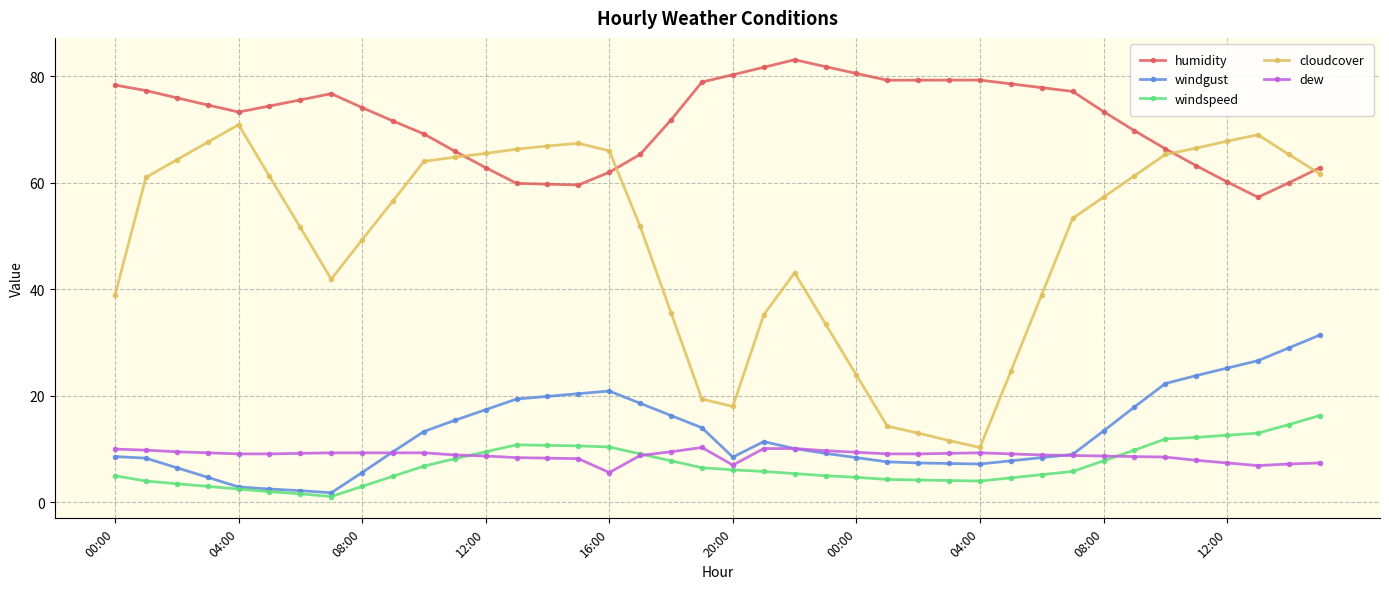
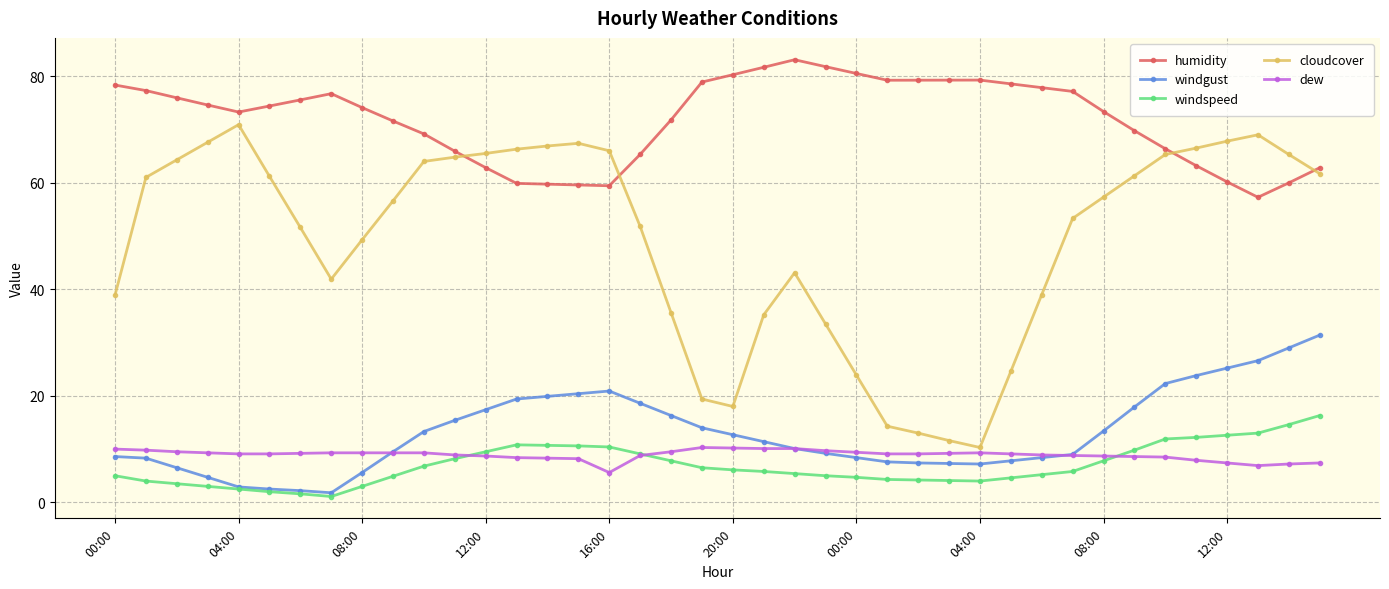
  {
    "humidity": {
-     "16:00": 62,
+     "16:00": 59,
      "20:00": 80
    },
    "windgust": {
      "16:00": 21,
-     "20:00": 9
+     "20:00": 13
    },
    "windspeed": {
      "16:00": 10,
      "20:00": 6
    },
    "cloudcover": {
      "16:00": 66,
      "20:00": 18
    },
    "dew": {
      "16:00": 6,
-     "20:00": 7
+     "20:00": 10
    }
  }
